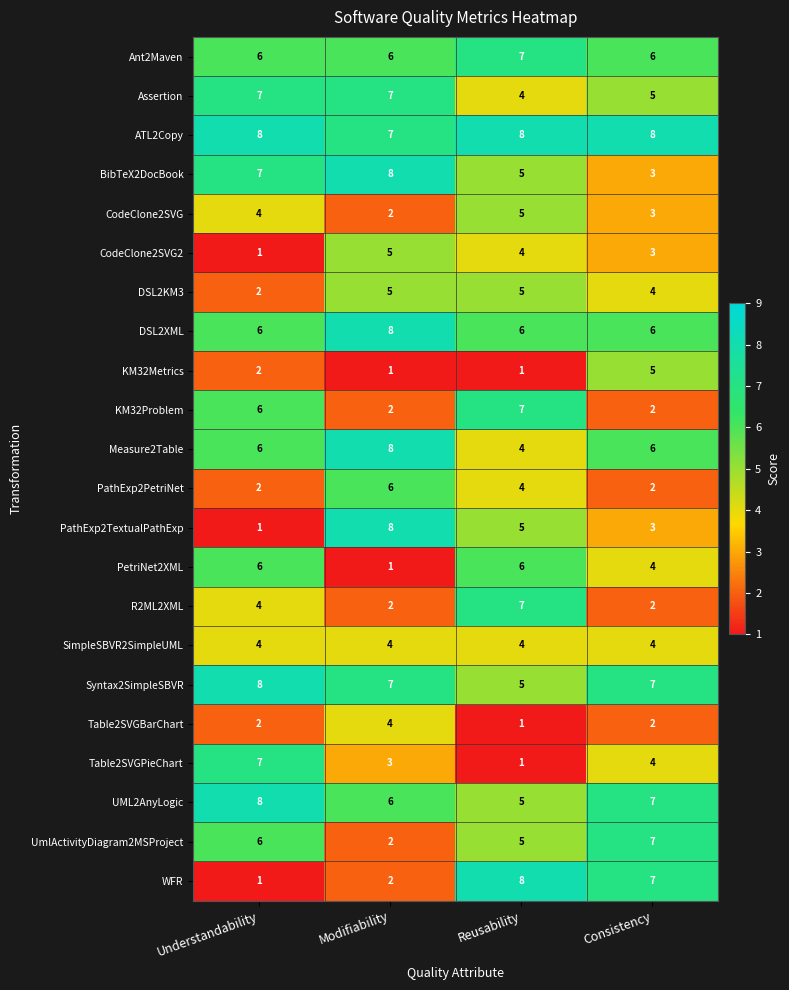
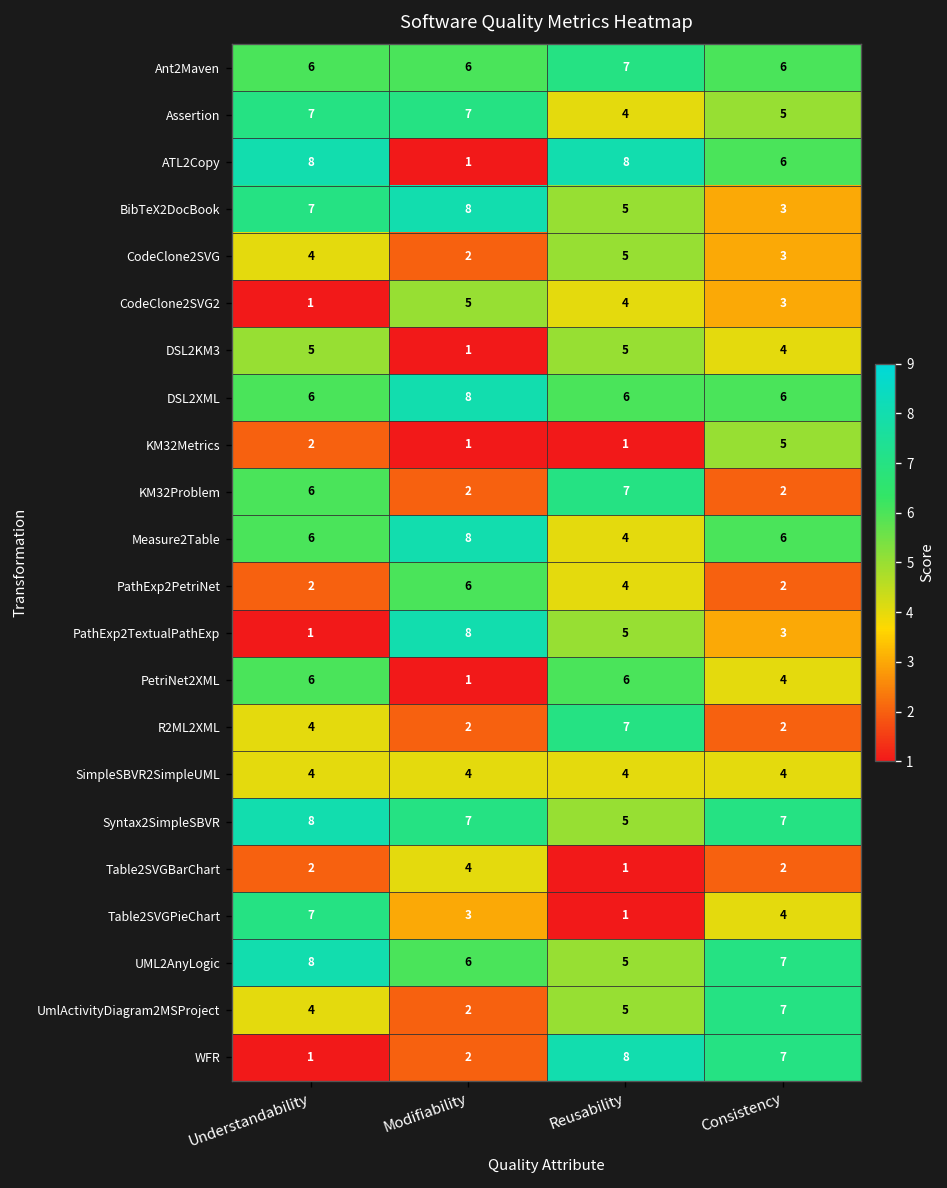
  {
    "Ant2Maven": {
      "Understandability": 6,
      "Modifiability": 6,
      "Reusability": 7,
      "Consistency": 6
    },
    "Assertion": {
      "Understandability": 7,
      "Modifiability": 7,
      "Reusability": 4,
      "Consistency": 5
    },
    "ATL2Copy": {
      "Understandability": 8,
-     "Modifiability": 7,
+     "Modifiability": 1,
      "Reusability": 8,
-     "Consistency": 8
+     "Consistency": 6
    },
    "BibTeX2DocBook": {
      "Understandability": 7,
      "Modifiability": 8,
      "Reusability": 5,
      "Consistency": 3
    },
    "CodeClone2SVG": {
      "Understandability": 4,
      "Modifiability": 2,
      "Reusability": 5,
      "Consistency": 3
    },
    "CodeClone2SVG2": {
      "Understandability": 1,
      "Modifiability": 5,
      "Reusability": 4,
      "Consistency": 3
    },
    "DSL2KM3": {
-     "Understandability": 2,
-     "Modifiability": 5,
+     "Understandability": 5,
+     "Modifiability": 1,
      "Reusability": 5,
      "Consistency": 4
    },
    "DSL2XML": {
      "Understandability": 6,
      "Modifiability": 8,
      "Reusability": 6,
      "Consistency": 6
    },
    "KM32Metrics": {
      "Understandability": 2,
      "Modifiability": 1,
      "Reusability": 1,
      "Consistency": 5
    },
    "KM32Problem": {
      "Understandability": 6,
      "Modifiability": 2,
      "Reusability": 7,
      "Consistency": 2
    },
    "Measure2Table": {
      "Understandability": 6,
      "Modifiability": 8,
      "Reusability": 4,
      "Consistency": 6
    },
    "PathExp2PetriNet": {
      "Understandability": 2,
      "Modifiability": 6,
      "Reusability": 4,
      "Consistency": 2
    },
    "PathExp2TextualPathExp": {
      "Understandability": 1,
      "Modifiability": 8,
      "Reusability": 5,
      "Consistency": 3
    },
    "PetriNet2XML": {
      "Understandability": 6,
      "Modifiability": 1,
      "Reusability": 6,
      "Consistency": 4
    },
    "R2ML2XML": {
      "Understandability": 4,
      "Modifiability": 2,
      "Reusability": 7,
      "Consistency": 2
    },
    "SimpleSBVR2SimpleUML": {
      "Understandability": 4,
      "Modifiability": 4,
      "Reusability": 4,
      "Consistency": 4
    },
    "Syntax2SimpleSBVR": {
      "Understandability": 8,
      "Modifiability": 7,
      "Reusability": 5,
      "Consistency": 7
    },
    "Table2SVGBarChart": {
      "Understandability": 2,
      "Modifiability": 4,
      "Reusability": 1,
      "Consistency": 2
    },
    "Table2SVGPieChart": {
      "Understandability": 7,
      "Modifiability": 3,
      "Reusability": 1,
      "Consistency": 4
    },
    "UML2AnyLogic": {
      "Understandability": 8,
      "Modifiability": 6,
      "Reusability": 5,
      "Consistency": 7
    },
    "UmlActivityDiagram2MSProject": {
-     "Understandability": 6,
+     "Understandability": 4,
      "Modifiability": 2,
      "Reusability": 5,
      "Consistency": 7
    },
    "WFR": {
      "Understandability": 1,
      "Modifiability": 2,
      "Reusability": 8,
      "Consistency": 7
    }
  }
